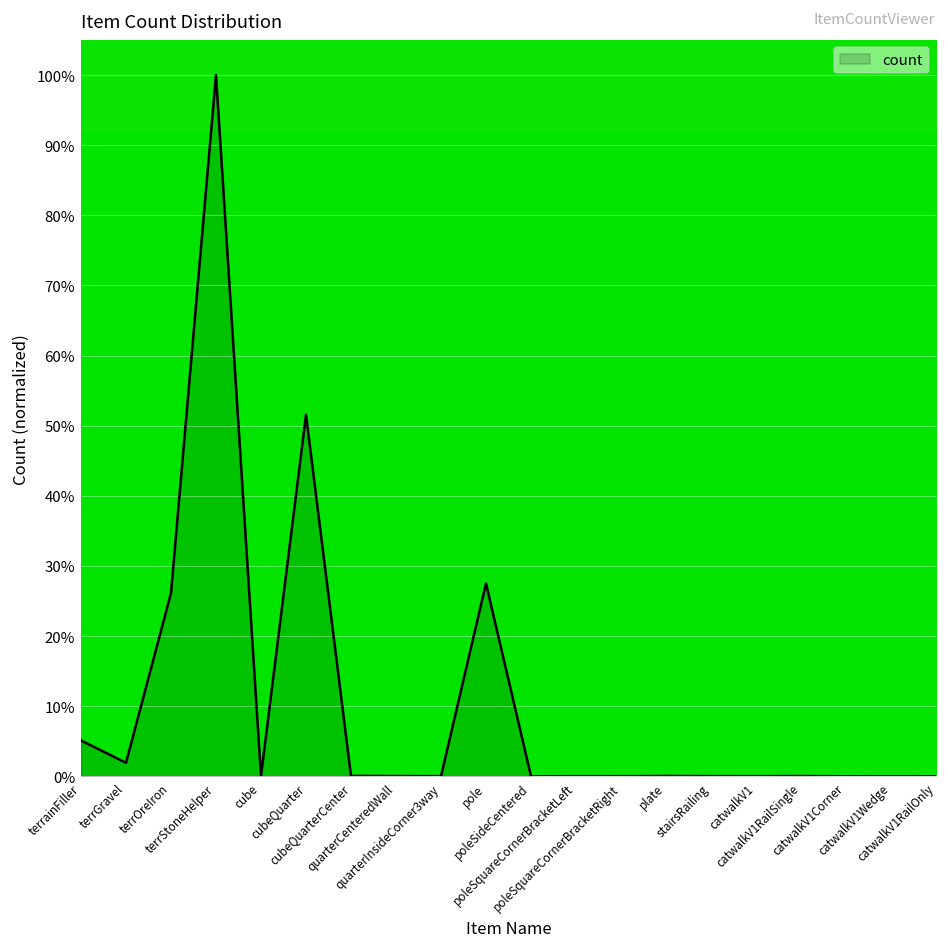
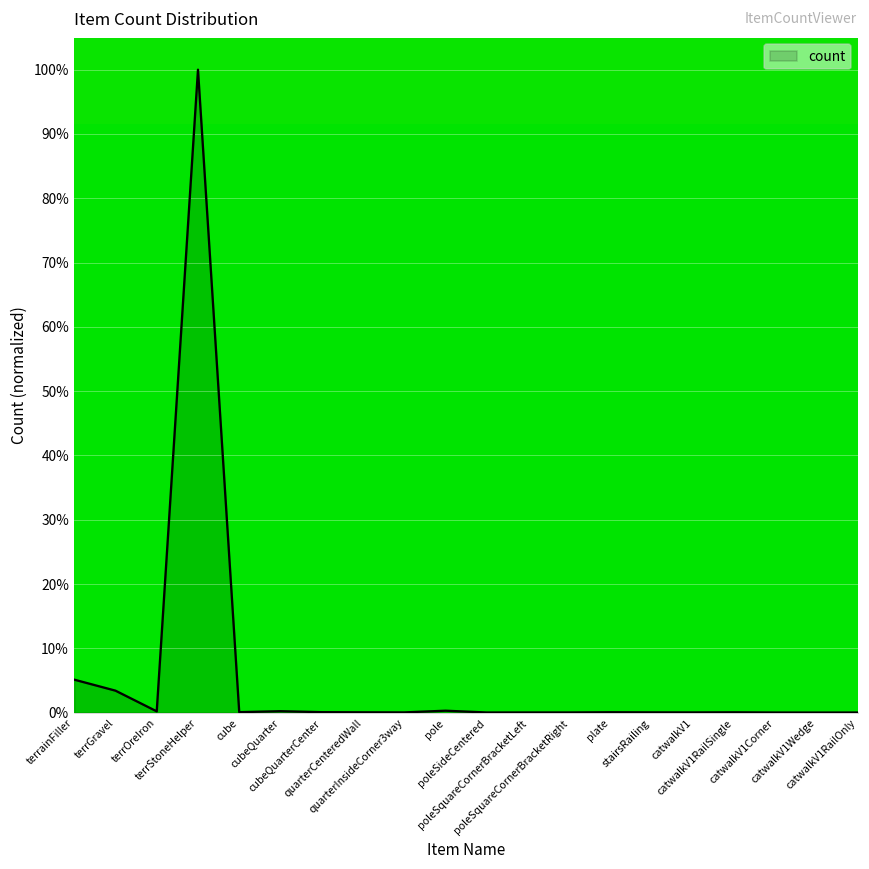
  {
    "terrainFiller": "5%",
-   "terrGravel": "2%",
-   "terrOreIron": "26%",
+   "terrGravel": "3%",
+   "terrOreIron": "0%",
    "terrStoneHelper": "100%",
    "cube": "0%",
-   "cubeQuarter": "52%",
+   "cubeQuarter": "0%",
    "cubeQuarterCenter": "0%",
    "quarterCenteredWall": "0%",
    "quarterInsideCorner3way": "0%",
-   "pole": "28%",
+   "pole": "0%",
    "poleSideCentered": "0%",
    "poleSquareCornerBracketLeft": "0%",
    "poleSquareCornerBracketRight": "0%",
    "plate": "0%",
    "stairsRailing": "0%",
    "catwalkV1": "0%",
    "catwalkV1RailSingle": "0%",
    "catwalkV1Corner": "0%",
    "catwalkV1Wedge": "0%",
    "catwalkV1RailOnly": "0%"
  }
